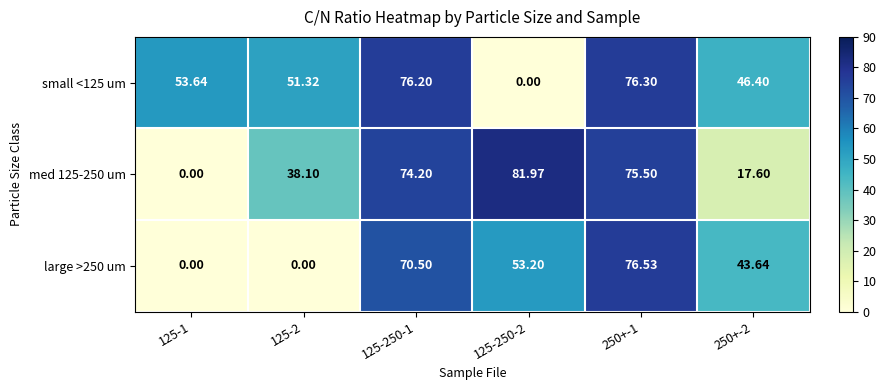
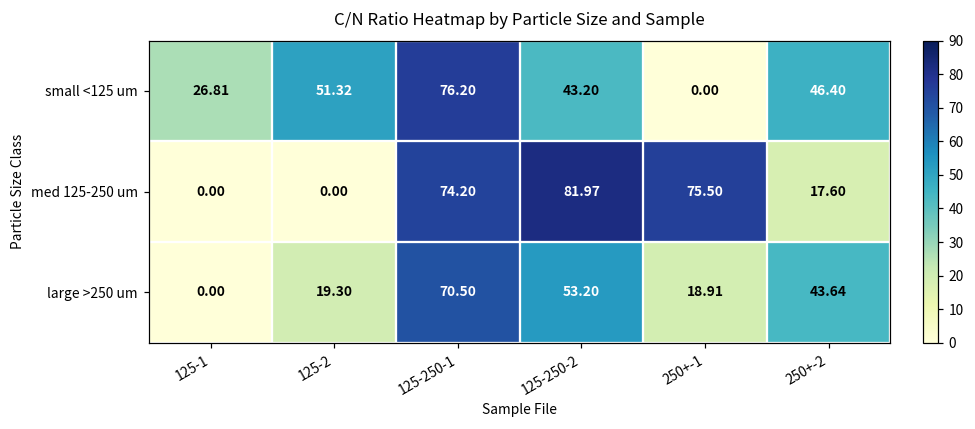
  {
    "small <125 um": {
-     "125-1": 53.64,
+     "125-1": 26.81,
      "125-2": 51.32,
      "125-250-1": 76.20,
-     "125-250-2": 0.00,
-     "250+-1": 76.30,
+     "125-250-2": 43.20,
+     "250+-1": 0.00,
      "250+-2": 46.40
    },
    "med 125-250 um": {
      "125-1": 0.00,
-     "125-2": 38.10,
+     "125-2": 0.00,
      "125-250-1": 74.20,
      "125-250-2": 81.97,
      "250+-1": 75.50,
      "250+-2": 17.60
    },
    "large >250 um": {
      "125-1": 0.00,
-     "125-2": 0.00,
+     "125-2": 19.30,
      "125-250-1": 70.50,
      "125-250-2": 53.20,
-     "250+-1": 76.53,
+     "250+-1": 18.91,
      "250+-2": 43.64
    }
  }
